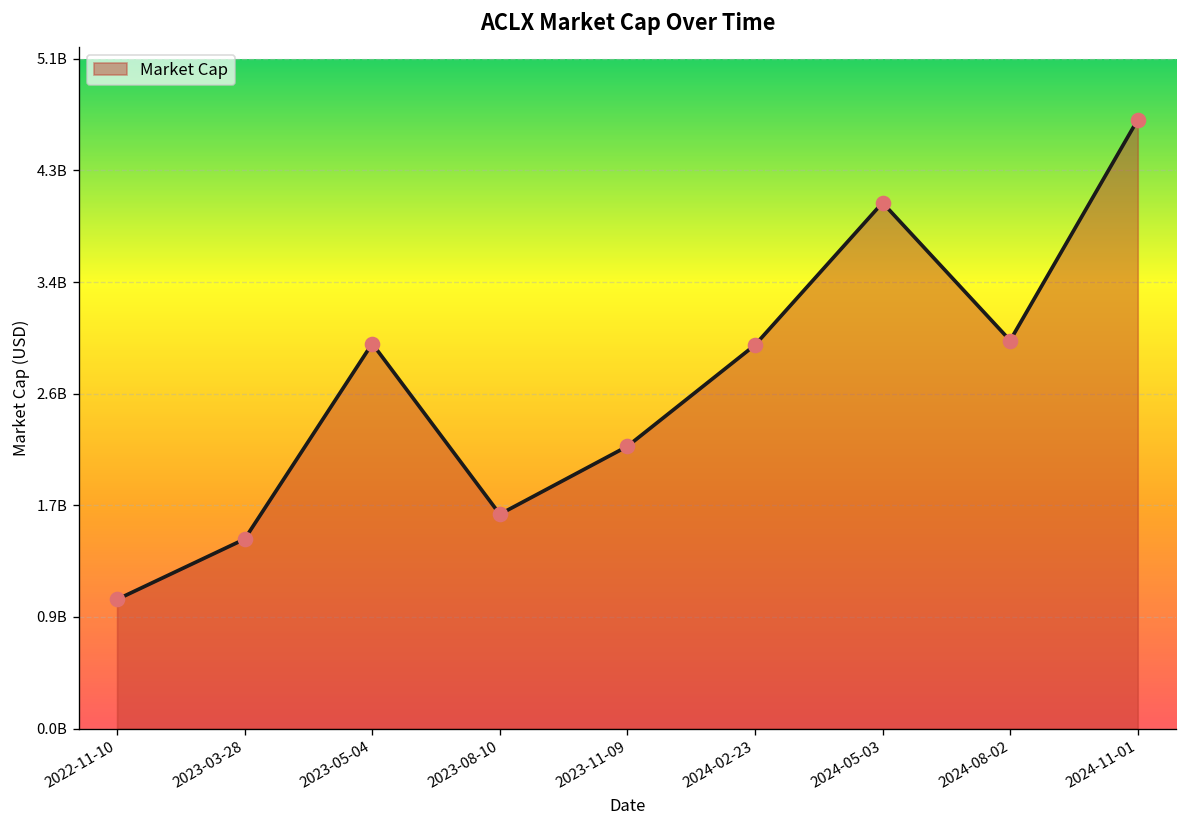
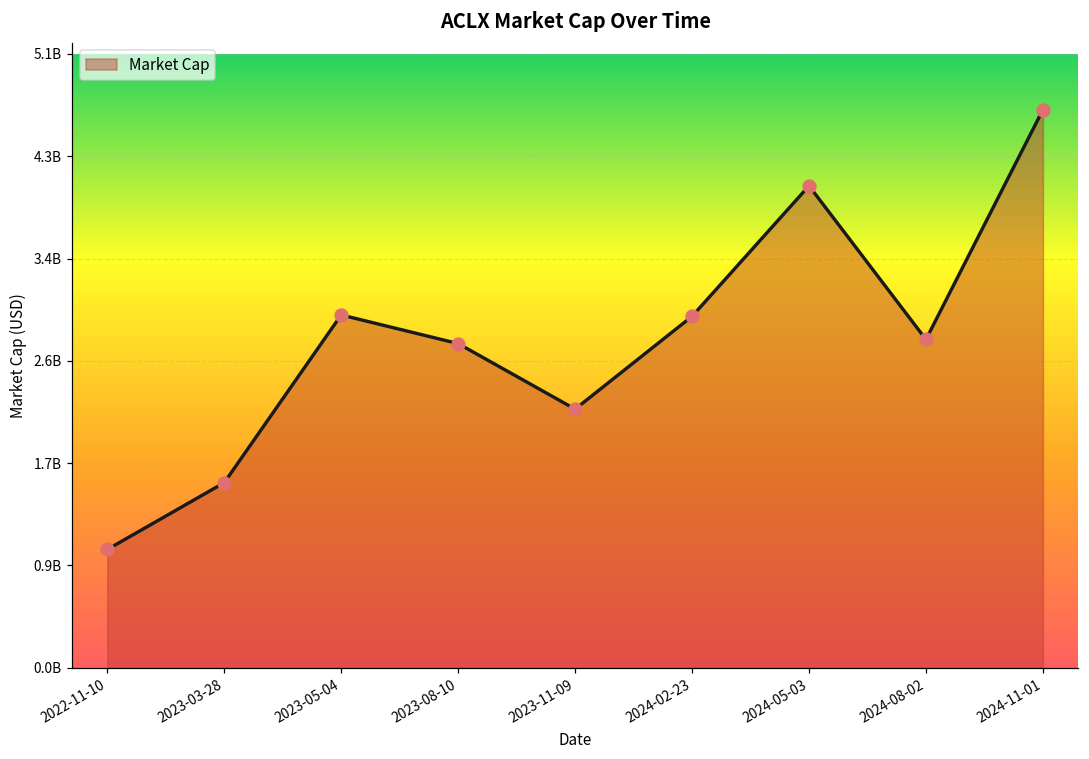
  {
    "2022-11-10": 990000000,
-   "2023-03-28": 1450000000,
+   "2023-03-28": 1550000000,
    "2023-05-04": 2950000000,
-   "2023-08-10": 1640000000,
+   "2023-08-10": 2710000000,
    "2023-11-09": 2160000000,
    "2024-02-23": 2940000000,
    "2024-05-03": 4020000000,
-   "2024-08-02": 2970000000,
+   "2024-08-02": 2740000000,
    "2024-11-01": 4660000000
  }
